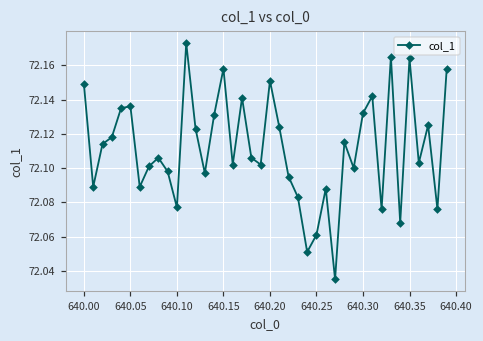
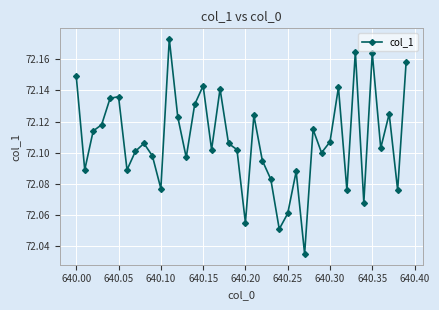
  {
    "640.00": 72.149,
    "640.05": 72.136,
    "640.10": 72.077,
-   "640.15": 72.158,
-   "640.20": 72.151,
+   "640.15": 72.143,
+   "640.20": 72.055,
    "640.25": 72.061,
-   "640.30": 72.132,
+   "640.30": 72.107,
    "640.35": 72.164
  }
